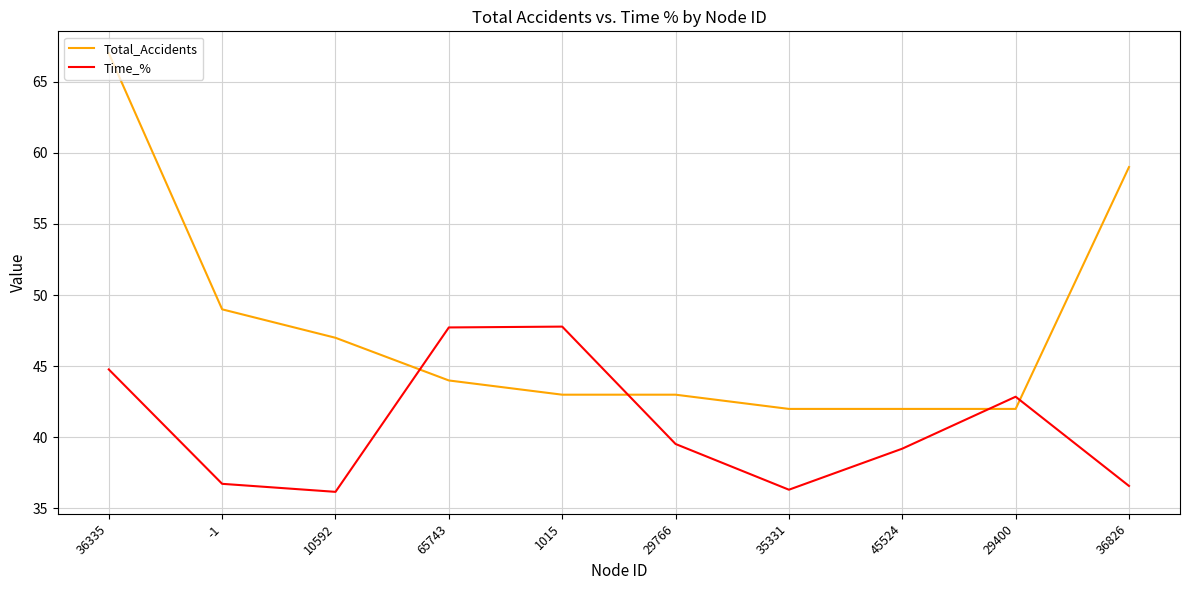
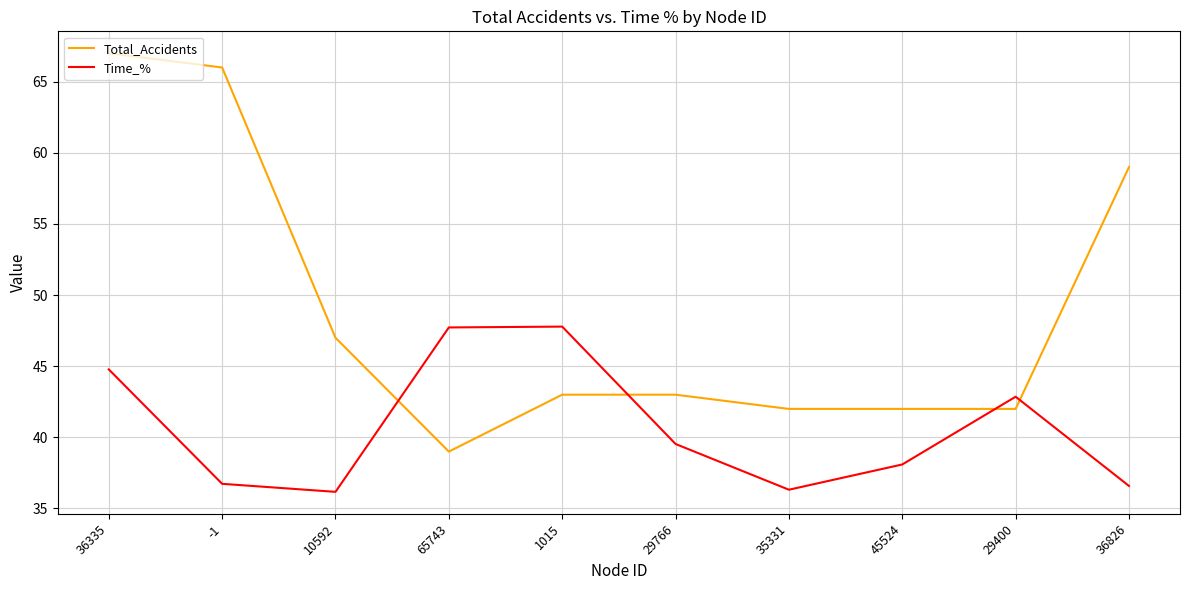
  {
    "Total_Accidents": {
-     "-1": 49,
+     "-1": 66,
      "10592": 47,
-     "65743": 44,
+     "65743": 39,
      "1015": 43,
      "29766": 43,
      "35331": 42,
      "45524": 42,
      "29400": 42,
      "36826": 59
    },
    "Time_%": {
      "36335": 44.8,
      "-1": 36.7,
      "10592": 36.2,
      "65743": 47.7,
      "1015": 47.8,
      "29766": 39.5,
      "35331": 36.3,
-     "45524": 39.2,
+     "45524": 38.1,
      "29400": 42.9,
      "36826": 36.6
    }
  }
